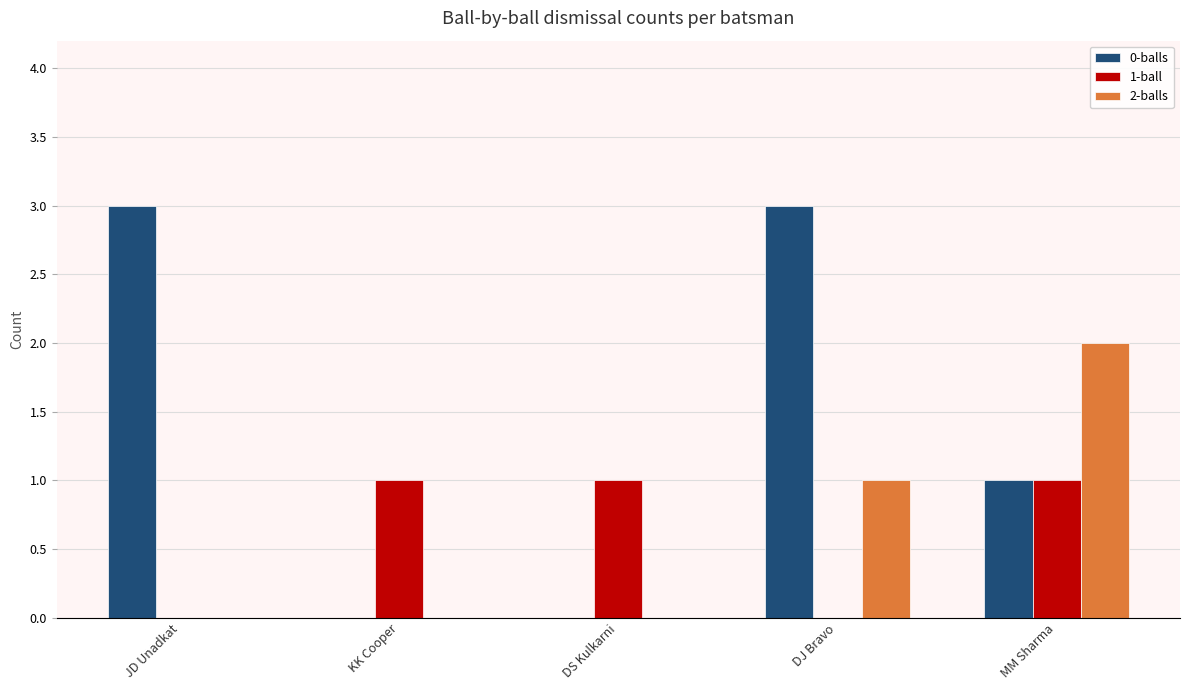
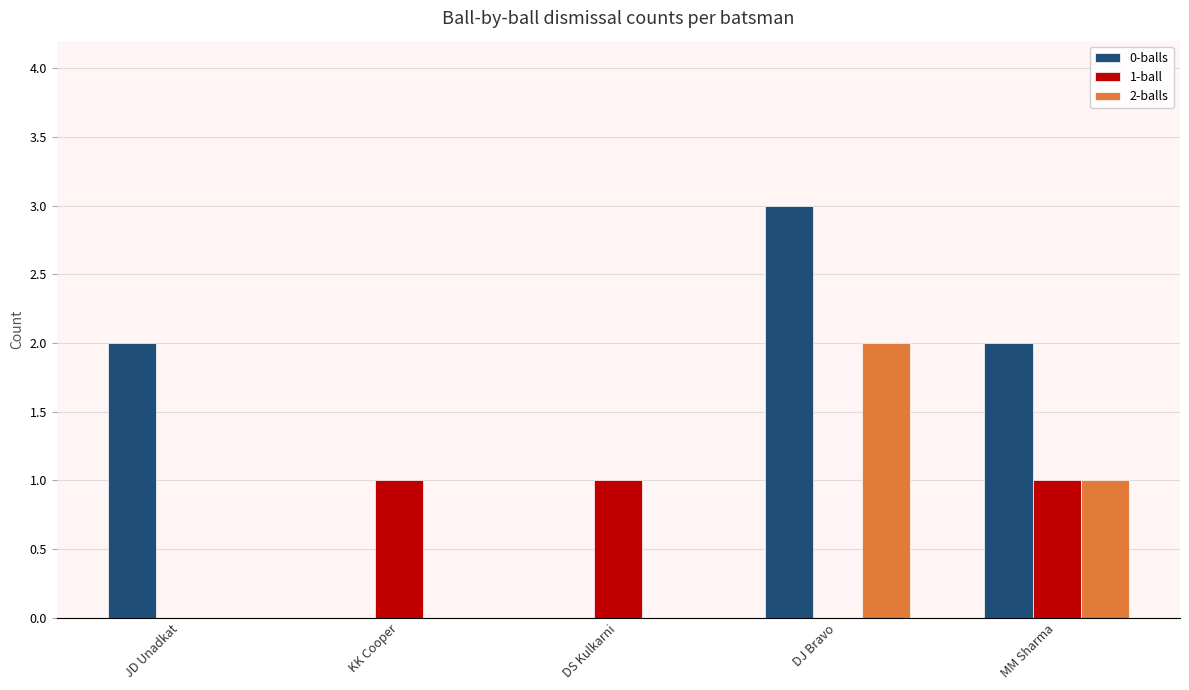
  {
    "0-balls": {
-     "JD Unadkat": 3,
+     "JD Unadkat": 2,
      "KK Cooper": 0,
      "DS Kulkarni": 0,
      "DJ Bravo": 3,
-     "MM Sharma": 1
+     "MM Sharma": 2
    },
    "1-ball": {
      "JD Unadkat": 0,
      "KK Cooper": 1,
      "DS Kulkarni": 1,
      "DJ Bravo": 0,
      "MM Sharma": 1
    },
    "2-balls": {
      "JD Unadkat": 0,
      "KK Cooper": 0,
      "DS Kulkarni": 0,
-     "DJ Bravo": 1,
-     "MM Sharma": 2
+     "DJ Bravo": 2,
+     "MM Sharma": 1
    }
  }
